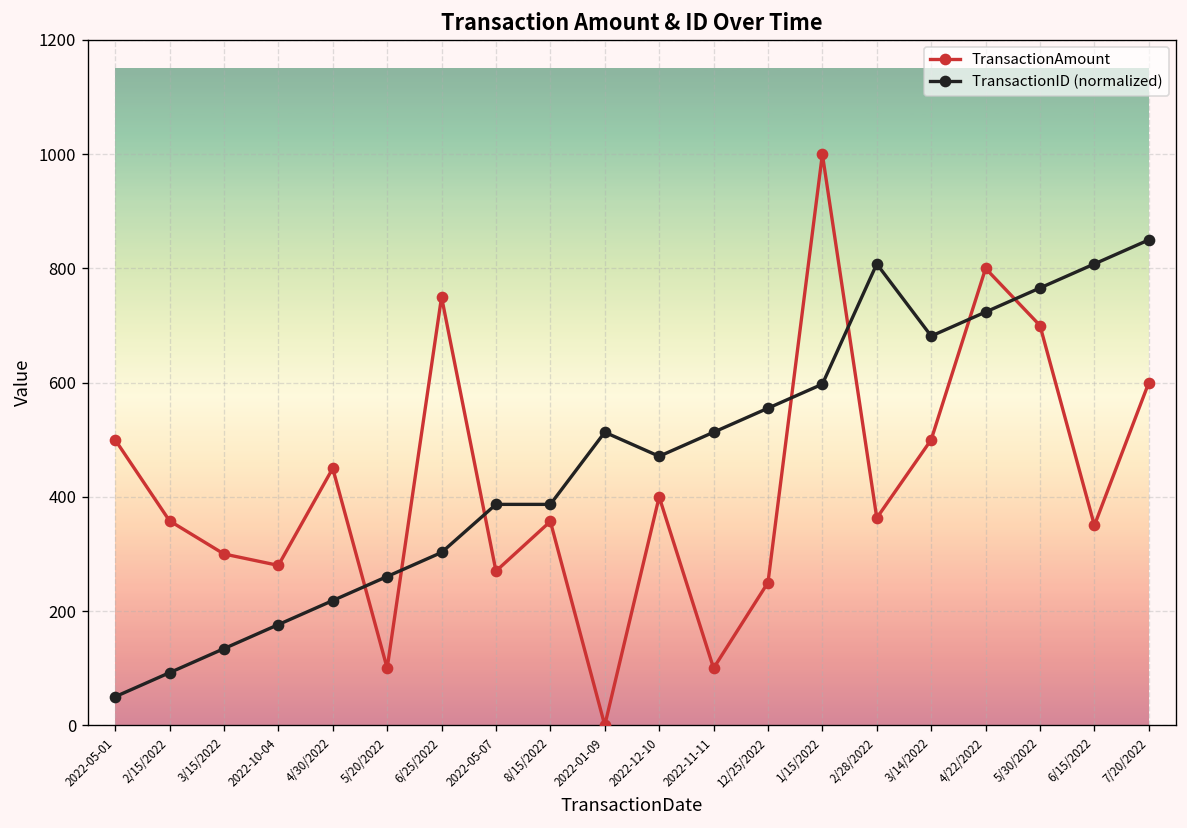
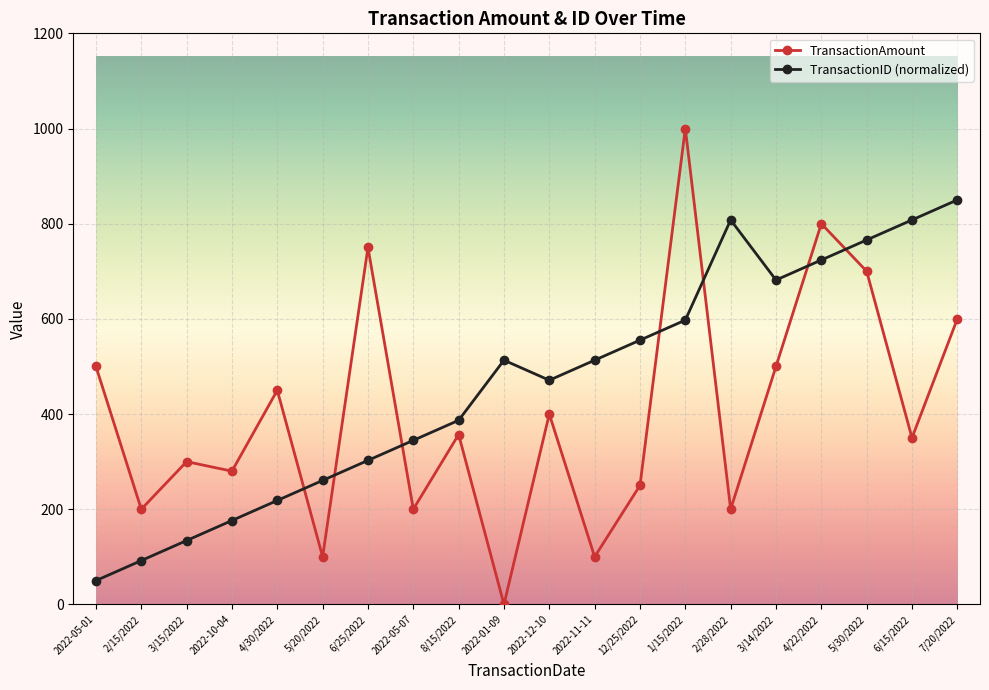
  {
    "TransactionAmount": {
      "2022-05-01": 500,
-     "2/15/2022": 360,
+     "2/15/2022": 200,
      "3/15/2022": 300,
      "2022-10-04": 280,
      "4/30/2022": 450,
      "5/20/2022": 100,
      "6/25/2022": 750,
-     "2022-05-07": 270,
+     "2022-05-07": 200,
      "8/15/2022": 360,
      "2022-01-09": 0,
      "2022-12-10": 400,
      "2022-11-11": 100,
      "12/25/2022": 250,
      "1/15/2022": 1000,
-     "2/28/2022": 360,
+     "2/28/2022": 200,
      "3/14/2022": 500,
      "4/22/2022": 800,
      "5/30/2022": 700,
      "6/15/2022": 350,
      "7/20/2022": 600
    },
    "TransactionID (normalized)": {
      "2022-05-01": 50,
      "2/15/2022": 90,
      "3/15/2022": 130,
      "2022-10-04": 180,
      "4/30/2022": 220,
      "5/20/2022": 260,
      "6/25/2022": 300,
-     "2022-05-07": 390,
+     "2022-05-07": 340,
      "8/15/2022": 390,
      "2022-01-09": 510,
      "2022-12-10": 470,
      "2022-11-11": 510,
      "12/25/2022": 560,
      "1/15/2022": 600,
      "2/28/2022": 810,
      "3/14/2022": 680,
      "4/22/2022": 720,
      "5/30/2022": 770,
      "6/15/2022": 810,
      "7/20/2022": 850
    }
  }
